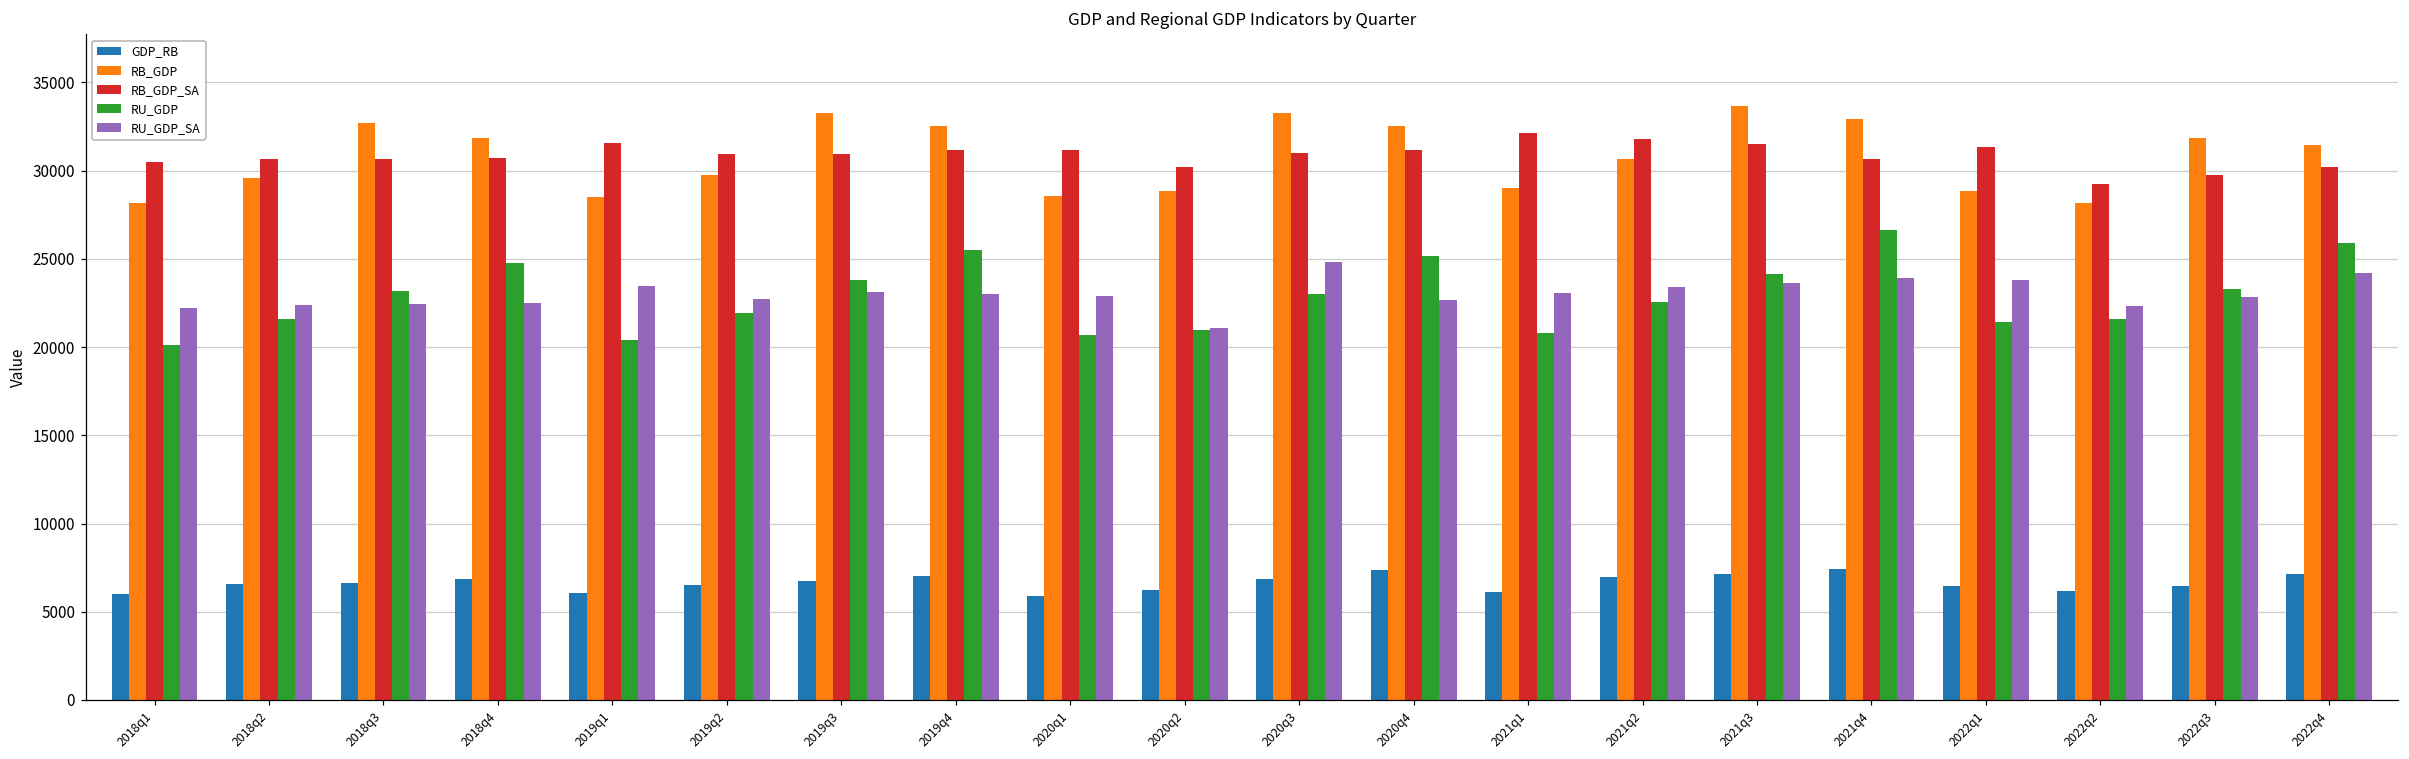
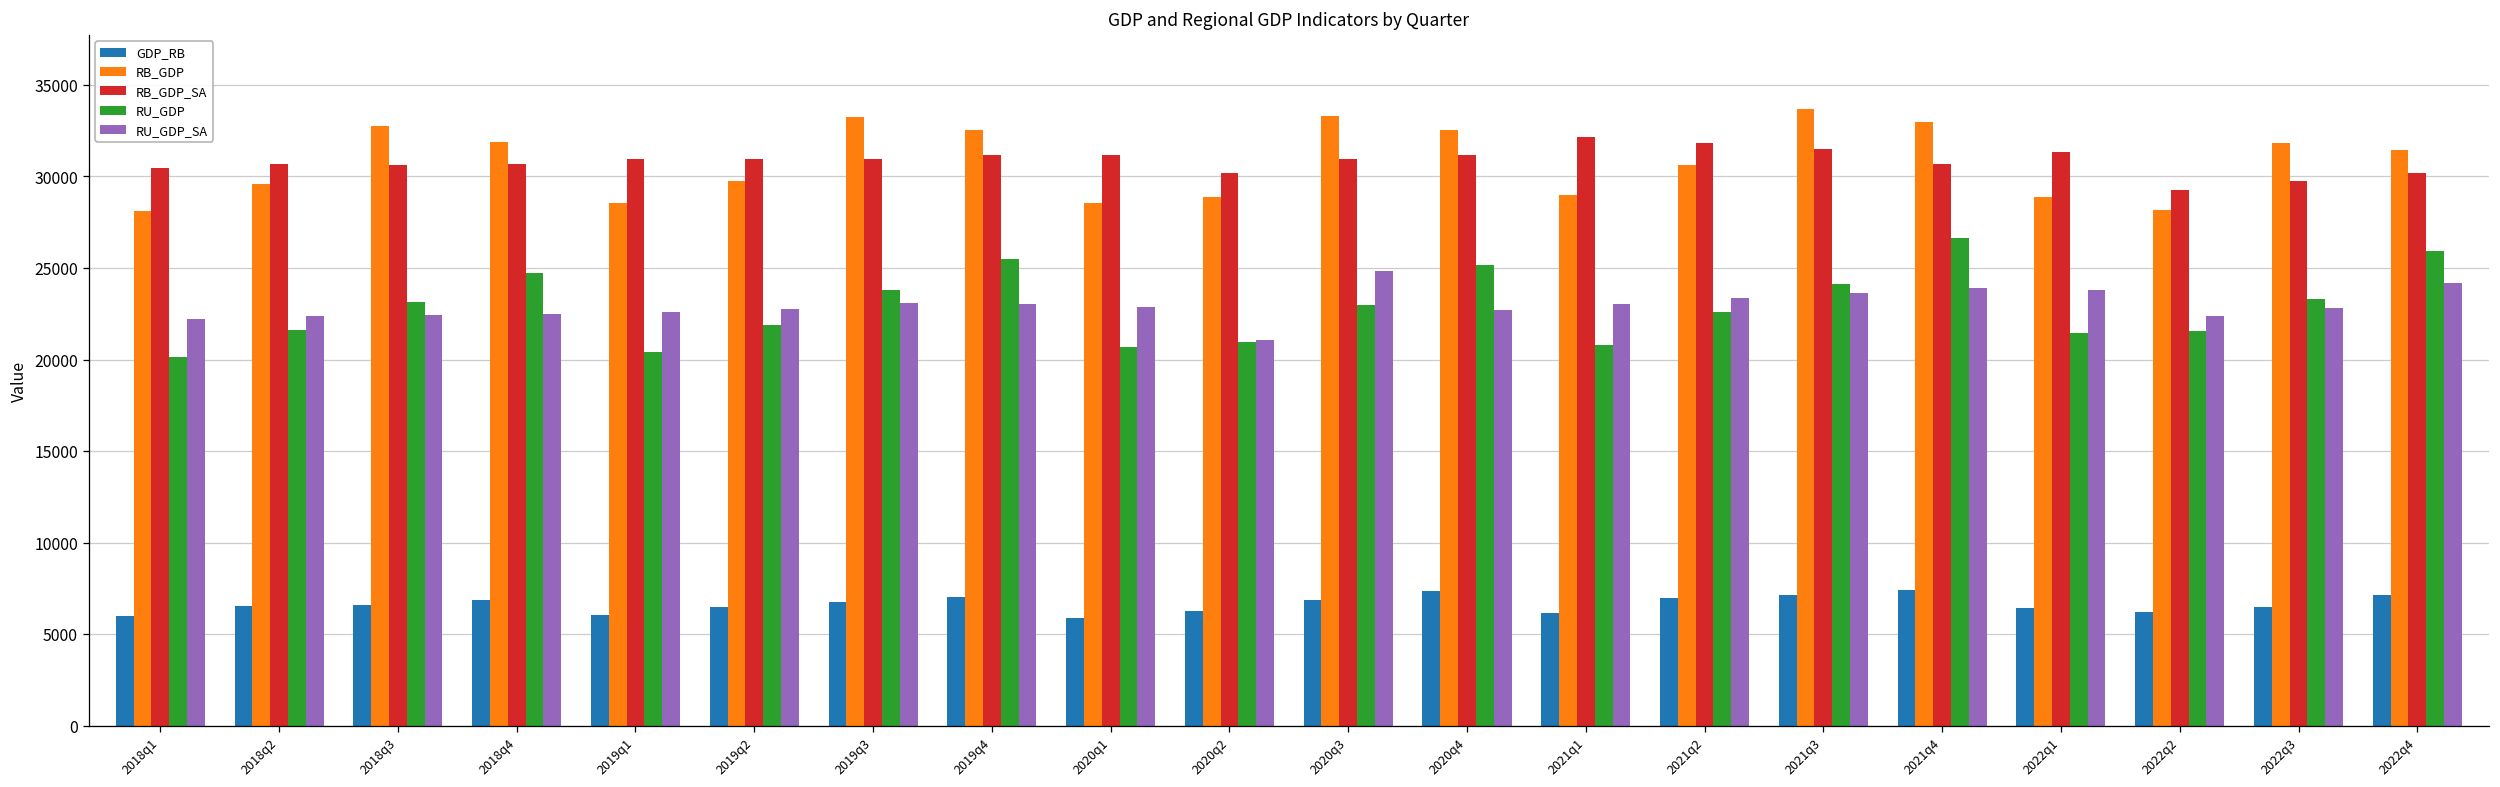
  {
    "GDP_RB": {
      "2018q1": 6000,
      "2018q2": 6600,
      "2018q3": 6600,
      "2018q4": 6800,
      "2019q1": 6100,
      "2019q2": 6500,
      "2019q3": 6700,
      "2019q4": 7000,
      "2020q1": 5900,
      "2020q2": 6200,
      "2020q3": 6900,
      "2020q4": 7300,
      "2021q1": 6100,
      "2021q2": 7000,
      "2021q3": 7100,
      "2021q4": 7400,
      "2022q1": 6400,
      "2022q2": 6200,
      "2022q3": 6500,
      "2022q4": 7100
    },
    "RB_GDP": {
      "2018q1": 28100,
      "2018q2": 29600,
      "2018q3": 32700,
      "2018q4": 31900,
      "2019q1": 28500,
      "2019q2": 29800,
      "2019q3": 33300,
      "2019q4": 32600,
      "2020q1": 28600,
      "2020q2": 28900,
      "2020q3": 33300,
      "2020q4": 32500,
      "2021q1": 29000,
      "2021q2": 30600,
      "2021q3": 33700,
      "2021q4": 32900,
      "2022q1": 28900,
      "2022q2": 28200,
      "2022q3": 31800,
      "2022q4": 31400
    },
    "RB_GDP_SA": {
      "2018q1": 30500,
      "2018q2": 30700,
      "2018q3": 30600,
      "2018q4": 30700,
-     "2019q1": 31500,
+     "2019q1": 30900,
      "2019q2": 31000,
      "2019q3": 30900,
      "2019q4": 31200,
      "2020q1": 31200,
      "2020q2": 30200,
      "2020q3": 31000,
      "2020q4": 31200,
      "2021q1": 32100,
      "2021q2": 31800,
      "2021q3": 31500,
      "2021q4": 30700,
      "2022q1": 31400,
      "2022q2": 29200,
      "2022q3": 29800,
      "2022q4": 30200
    },
    "RU_GDP": {
      "2018q1": 20100,
      "2018q2": 21600,
      "2018q3": 23200,
      "2018q4": 24700,
      "2019q1": 20400,
      "2019q2": 21900,
      "2019q3": 23800,
      "2019q4": 25500,
      "2020q1": 20700,
      "2020q2": 21000,
      "2020q3": 23000,
      "2020q4": 25200,
      "2021q1": 20800,
      "2021q2": 22600,
      "2021q3": 24100,
      "2021q4": 26600,
      "2022q1": 21400,
      "2022q2": 21600,
      "2022q3": 23300,
      "2022q4": 25900
    },
    "RU_GDP_SA": {
      "2018q1": 22200,
      "2018q2": 22400,
      "2018q3": 22400,
      "2018q4": 22500,
-     "2019q1": 23500,
+     "2019q1": 22600,
      "2019q2": 22700,
      "2019q3": 23100,
      "2019q4": 23000,
      "2020q1": 22900,
      "2020q2": 21100,
      "2020q3": 24800,
      "2020q4": 22700,
      "2021q1": 23000,
      "2021q2": 23400,
      "2021q3": 23600,
      "2021q4": 23900,
      "2022q1": 23800,
      "2022q2": 22400,
      "2022q3": 22800,
      "2022q4": 24200
    }
  }
